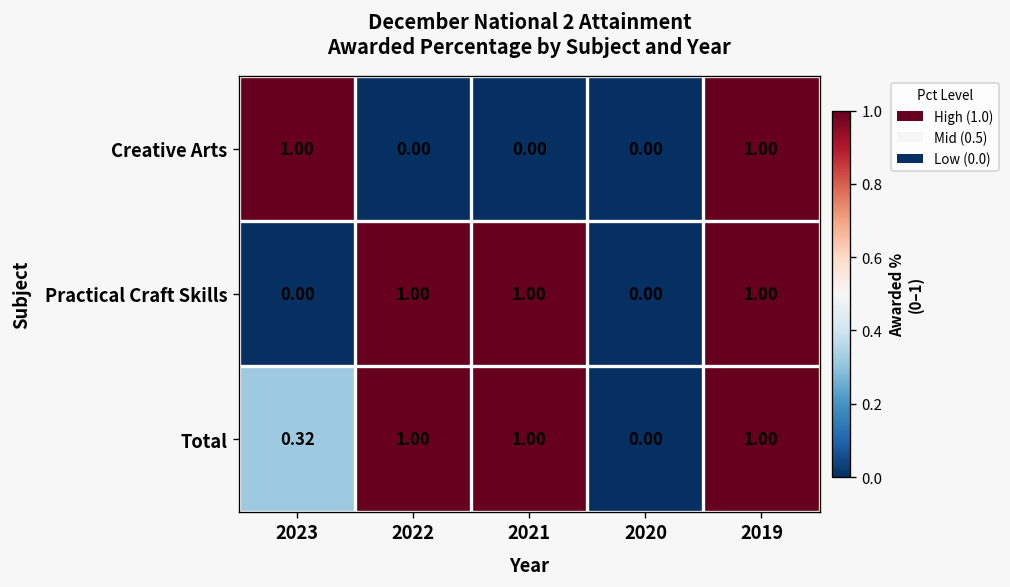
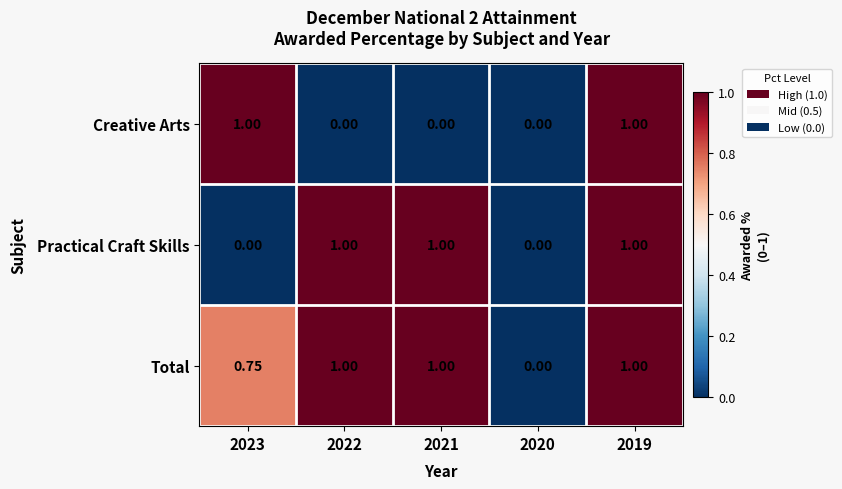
  {
    "Creative Arts": {
      "2023": 1.00,
      "2022": 0.00,
      "2021": 0.00,
      "2020": 0.00,
      "2019": 1.00
    },
    "Practical Craft Skills": {
      "2023": 0.00,
      "2022": 1.00,
      "2021": 1.00,
      "2020": 0.00,
      "2019": 1.00
    },
    "Total": {
-     "2023": 0.32,
+     "2023": 0.75,
      "2022": 1.00,
      "2021": 1.00,
      "2020": 0.00,
      "2019": 1.00
    }
  }
